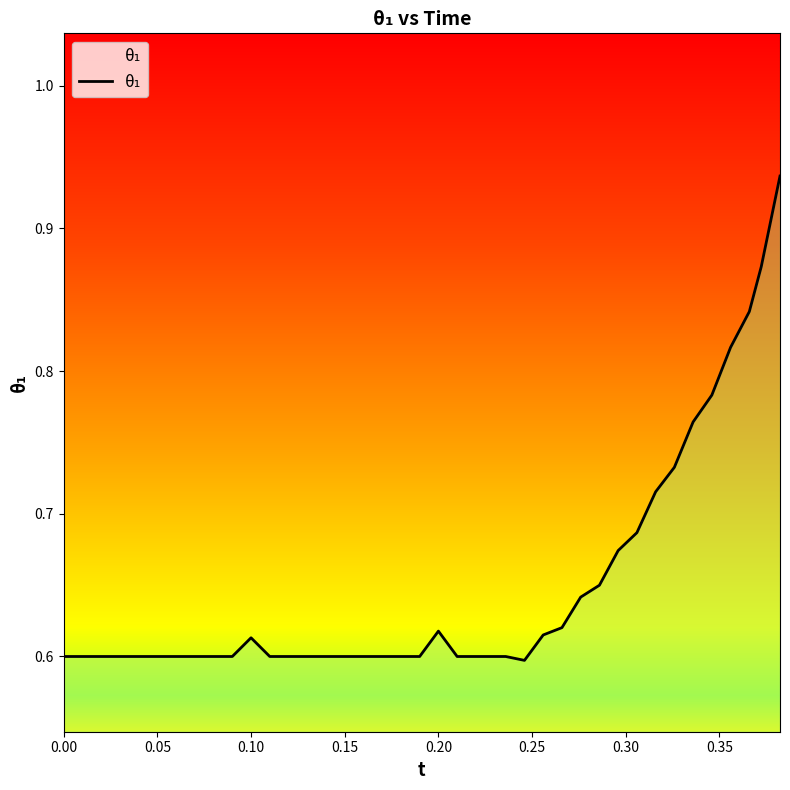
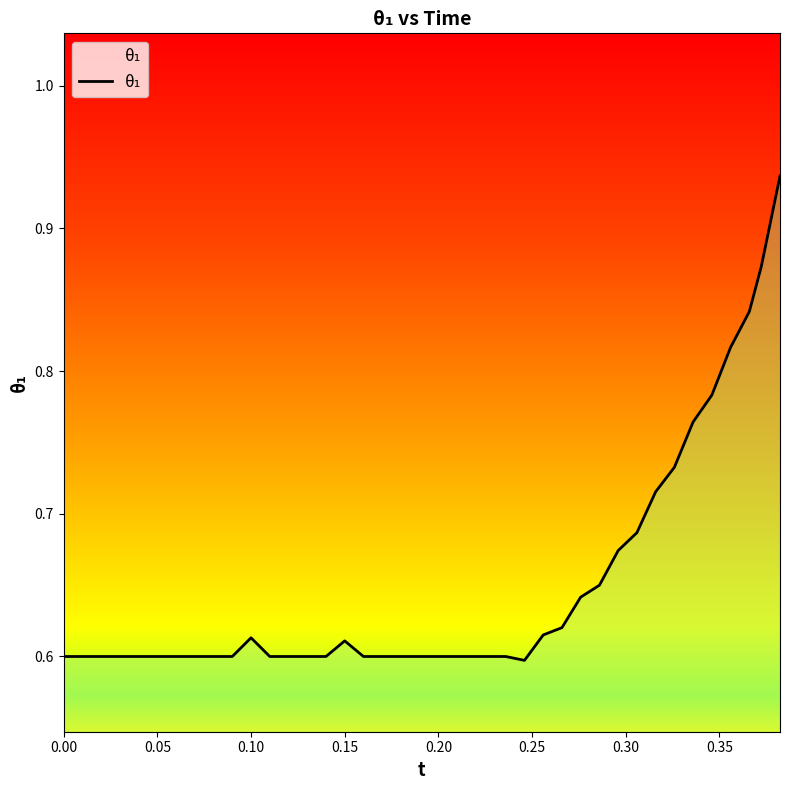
  {
    "0.00": 0.600,
    "0.05": 0.600,
    "0.10": 0.613,
-   "0.15": 0.600,
-   "0.20": 0.618
+   "0.15": 0.611,
+   "0.20": 0.600
  }
